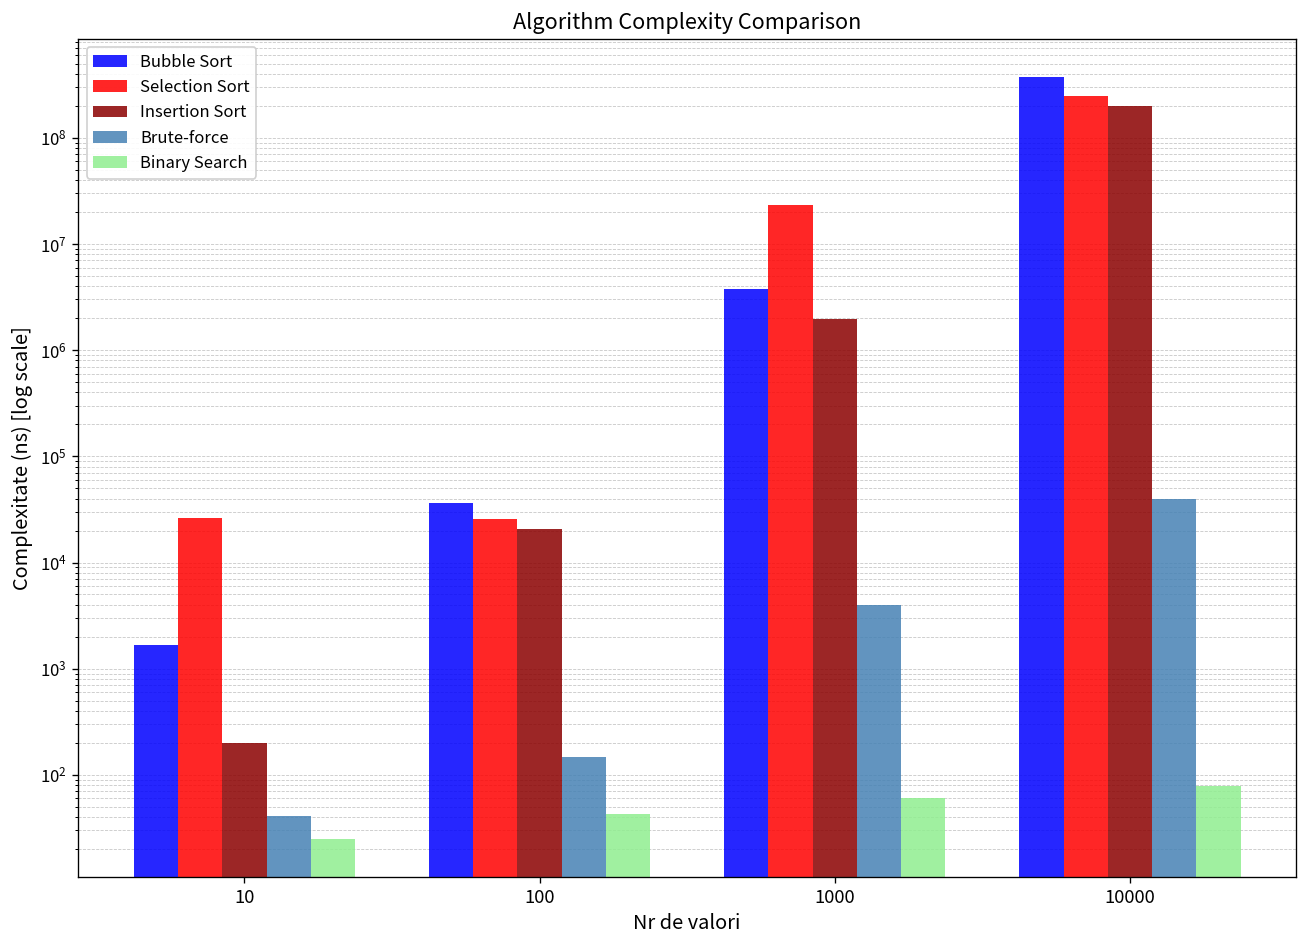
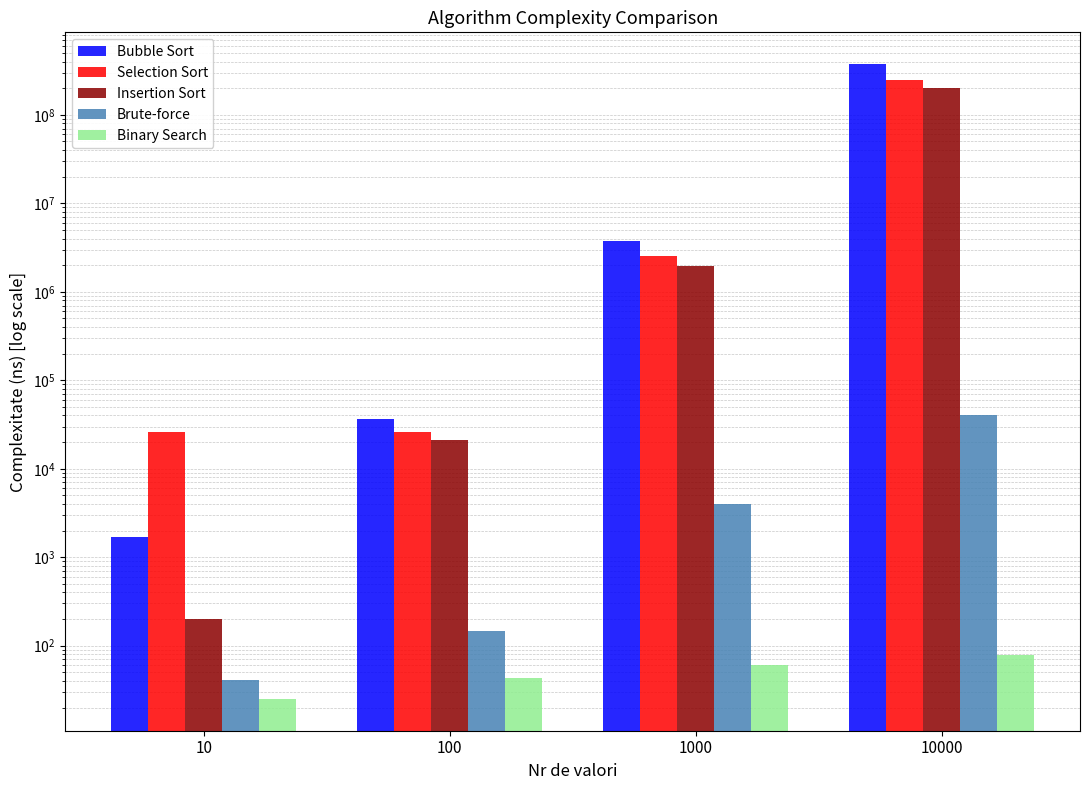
  {
    "Bubble Sort": {
      "10": 1700,
      "100": 37000,
      "1000": 3800000,
      "10000": 370000000
    },
    "Selection Sort": {
      "10": 26000,
      "100": 26000,
-     "1000": 23000000,
+     "1000": 2500000,
      "10000": 250000000
    },
    "Insertion Sort": {
      "10": 200,
      "100": 21000,
      "1000": 2000000,
      "10000": 200000000
    },
    "Brute-force": {
      "10": 40,
      "100": 150,
      "1000": 4000,
      "10000": 40000
    },
    "Binary Search": {
      "10": 25,
      "100": 40,
      "1000": 60,
      "10000": 80
    }
  }
